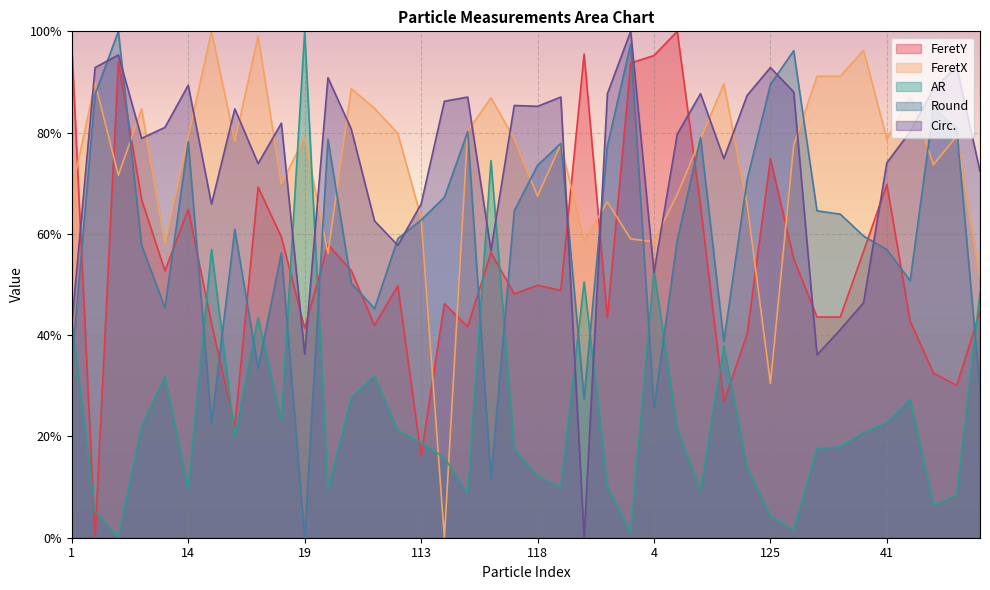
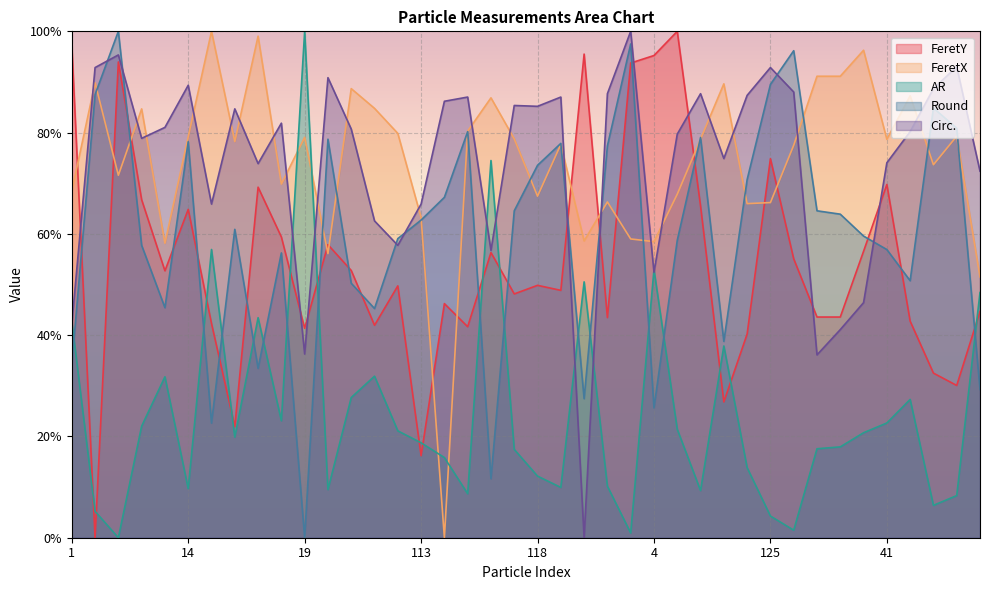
  {
    "FeretY": {
      "113": "16%",
      "118": "50%",
      "125": "75%",
      "41": "70%"
    },
    "FeretX": {
      "118": "67%",
-     "125": "30%",
+     "125": "66%",
      "41": "79%"
    }
  }
